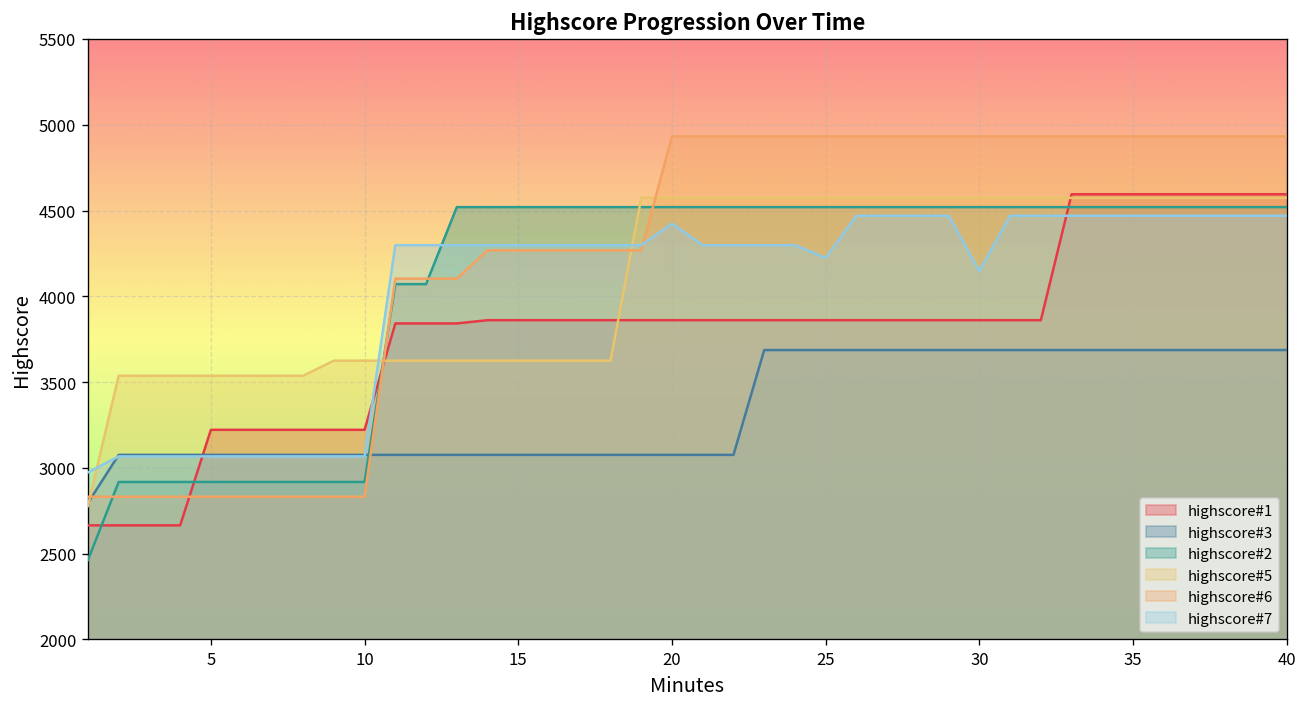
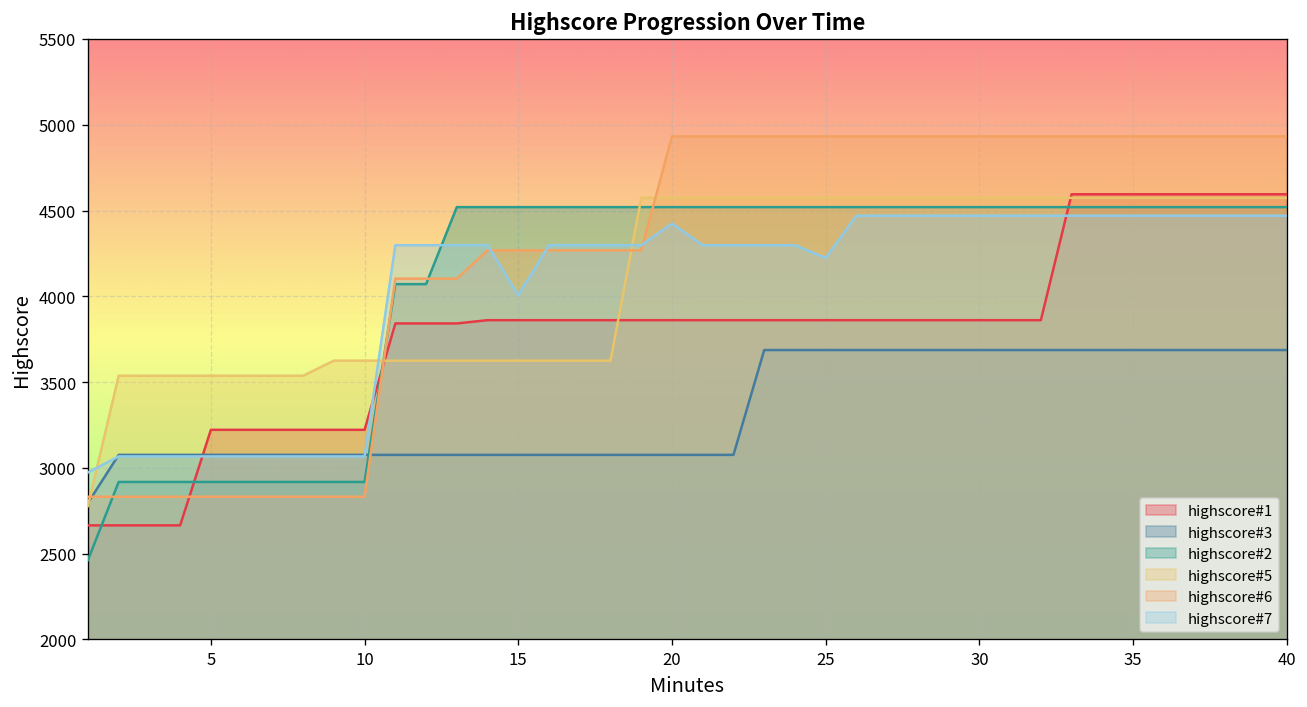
  {
    "highscore#7": {
-     "15": 4300,
+     "15": 4010,
      "20": 4420,
      "25": 4220,
-     "30": 4150,
+     "30": 4470,
      "35": 4470,
      "40": 4470
    }
  }
